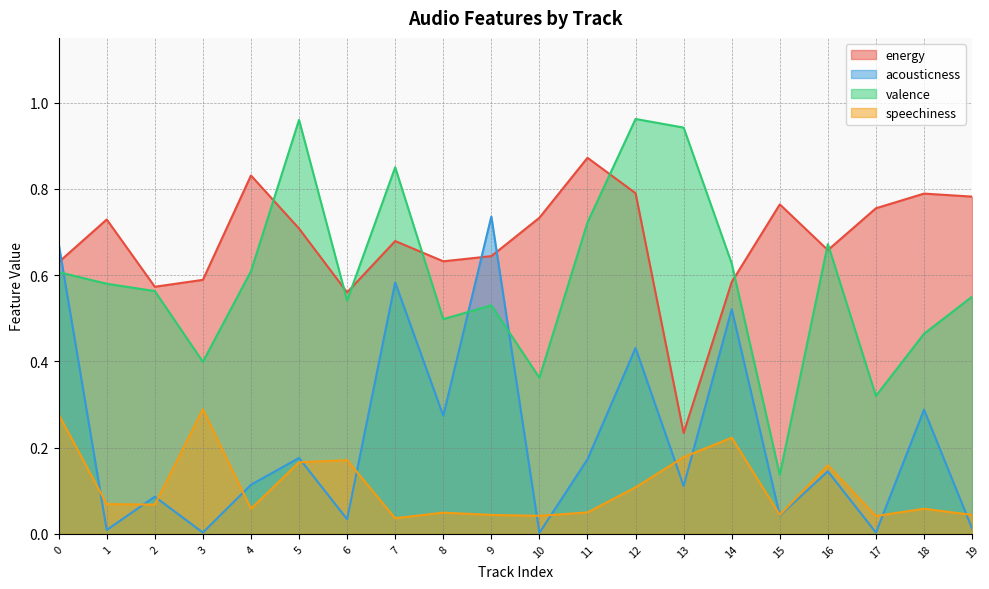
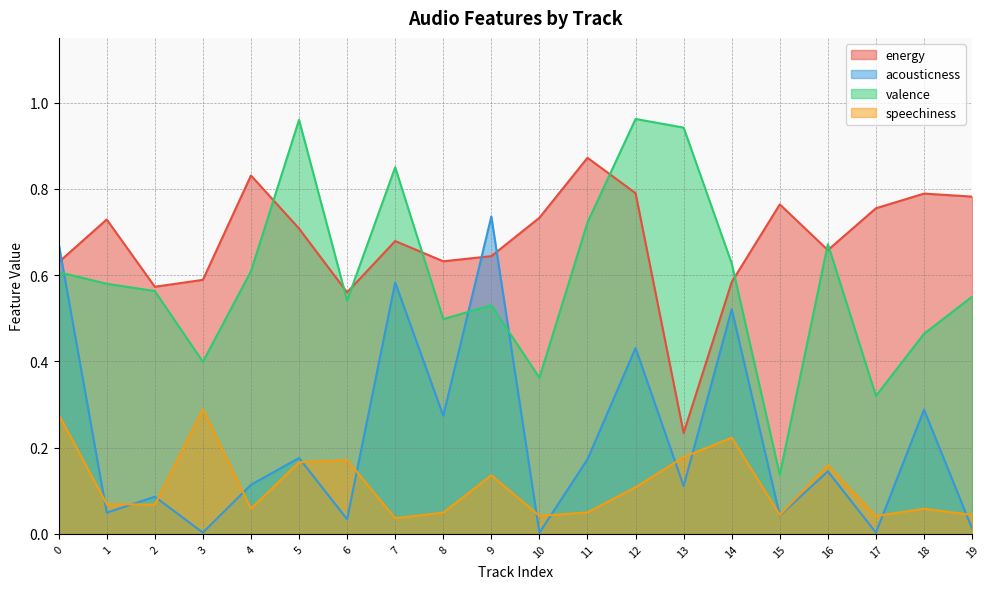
  {
    "energy": {
      "0": 0.63,
      "1": 0.73,
      "2": 0.57,
      "3": 0.59,
      "4": 0.83,
      "5": 0.71,
      "6": 0.56,
      "7": 0.68,
      "8": 0.63,
      "9": 0.64,
      "10": 0.73,
      "11": 0.87,
      "12": 0.79,
      "13": 0.23,
      "14": 0.58,
      "15": 0.76,
      "16": 0.66,
      "17": 0.76,
      "18": 0.79,
      "19": 0.78
    },
    "acousticness": {
      "0": 0.67,
-     "1": 0.01,
+     "1": 0.05,
      "2": 0.09,
      "3": 0.00,
      "4": 0.11,
      "5": 0.18,
      "6": 0.03,
      "7": 0.58,
      "8": 0.27,
      "9": 0.74,
      "10": 0.00,
      "11": 0.17,
      "12": 0.43,
      "13": 0.11,
      "14": 0.52,
      "16": 0.15,
      "17": 0.00,
      "18": 0.29,
      "19": 0.01
    },
    "valence": {
      "0": 0.61,
      "1": 0.58,
      "2": 0.56,
      "3": 0.40,
      "4": 0.61,
      "5": 0.96,
      "6": 0.54,
      "7": 0.85,
      "8": 0.50,
      "9": 0.53,
      "10": 0.36,
      "11": 0.72,
      "12": 0.96,
      "13": 0.94,
      "14": 0.63,
      "15": 0.14,
      "16": 0.67,
      "17": 0.32,
      "18": 0.46,
      "19": 0.55
    },
    "speechiness": {
      "0": 0.28,
      "1": 0.07,
      "2": 0.07,
      "3": 0.29,
      "4": 0.06,
      "5": 0.17,
      "6": 0.17,
      "7": 0.04,
      "8": 0.05,
-     "9": 0.04,
+     "9": 0.14,
      "10": 0.04,
      "11": 0.05,
      "12": 0.11,
      "13": 0.18,
      "14": 0.22,
      "16": 0.16,
      "17": 0.04,
      "18": 0.06,
      "19": 0.04
    }
  }
